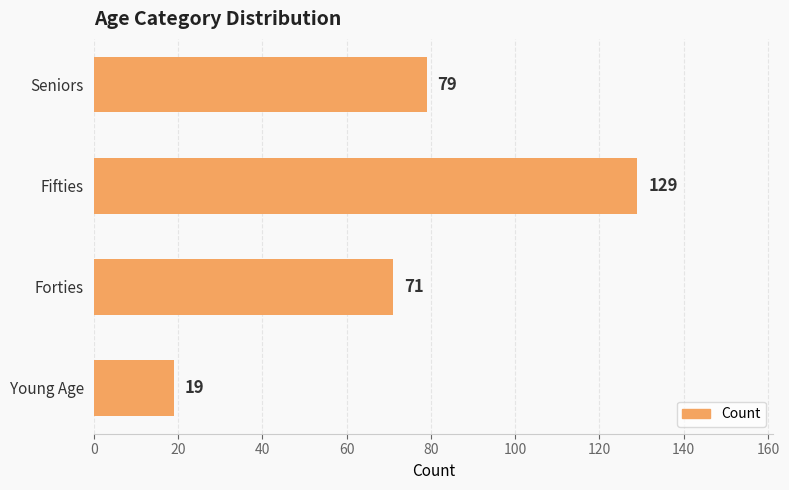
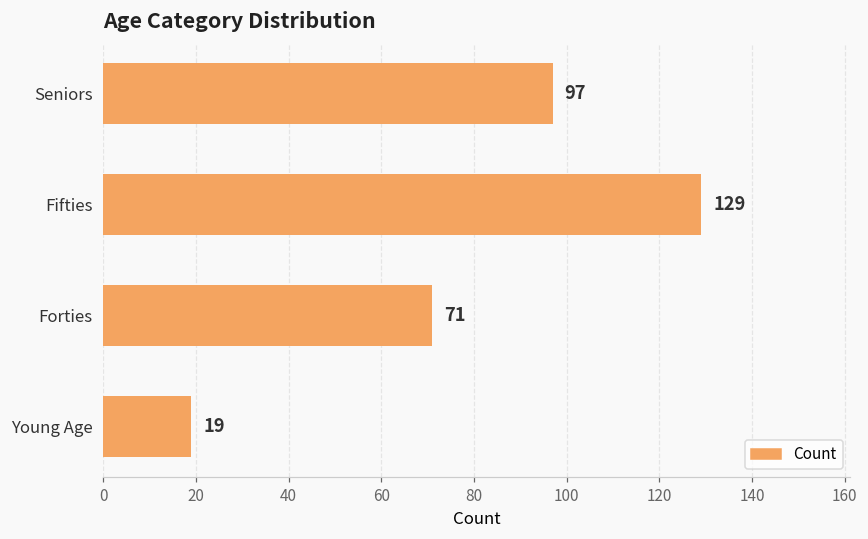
  {
-   "Seniors": 79,
+   "Seniors": 97,
    "Fifties": 129,
    "Forties": 71,
    "Young Age": 19
  }
